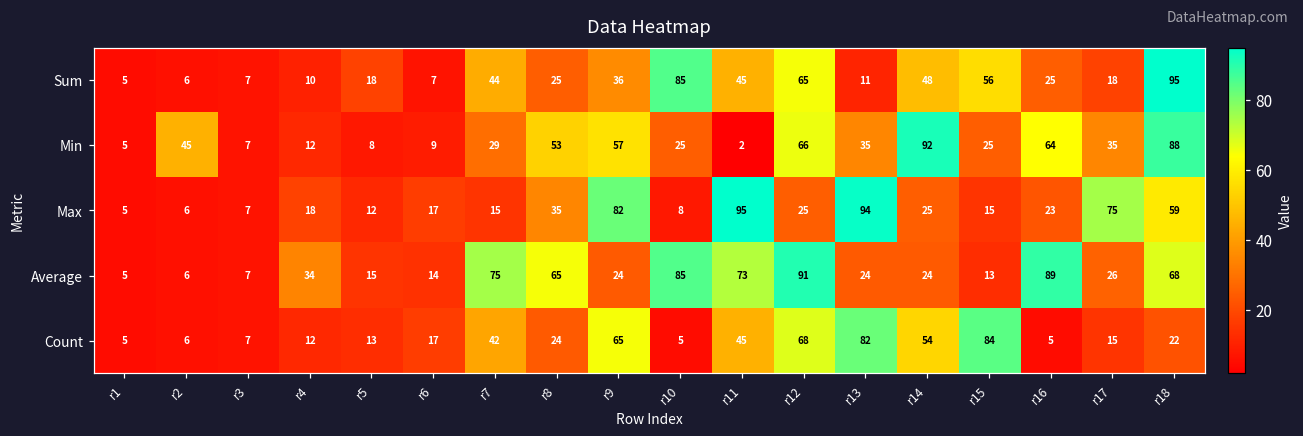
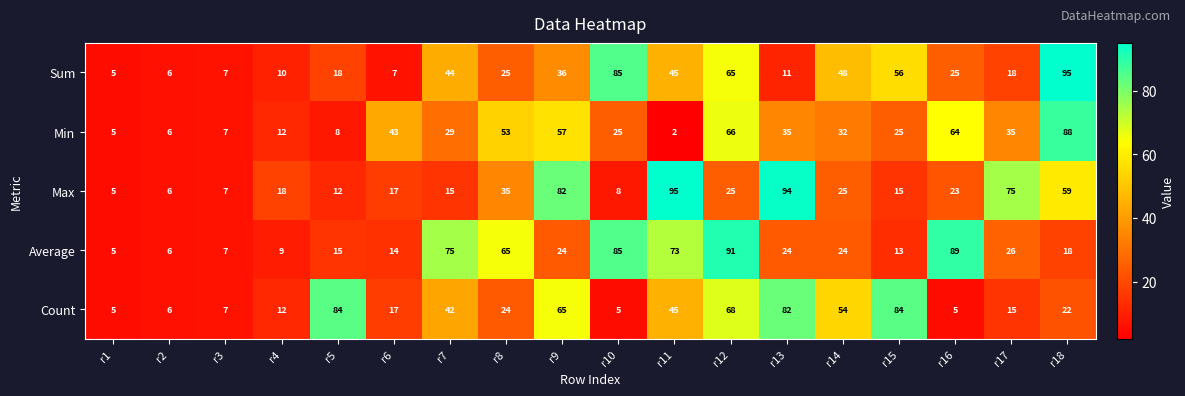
  {
    "Sum": {
      "r1": 5,
      "r2": 6,
      "r3": 7,
      "r4": 10,
      "r5": 18,
      "r6": 7,
      "r7": 44,
      "r8": 25,
      "r9": 36,
      "r10": 85,
      "r11": 45,
      "r12": 65,
      "r13": 11,
      "r14": 48,
      "r15": 56,
      "r16": 25,
      "r17": 18,
      "r18": 95
    },
    "Min": {
      "r1": 5,
-     "r2": 45,
+     "r2": 6,
      "r3": 7,
      "r4": 12,
      "r5": 8,
-     "r6": 9,
+     "r6": 43,
      "r7": 29,
      "r8": 53,
      "r9": 57,
      "r10": 25,
      "r11": 2,
      "r12": 66,
      "r13": 35,
-     "r14": 92,
+     "r14": 32,
      "r15": 25,
      "r16": 64,
      "r17": 35,
      "r18": 88
    },
    "Max": {
      "r1": 5,
      "r2": 6,
      "r3": 7,
      "r4": 18,
      "r5": 12,
      "r6": 17,
      "r7": 15,
      "r8": 35,
      "r9": 82,
      "r10": 8,
      "r11": 95,
      "r12": 25,
      "r13": 94,
      "r14": 25,
      "r15": 15,
      "r16": 23,
      "r17": 75,
      "r18": 59
    },
    "Average": {
      "r1": 5,
      "r2": 6,
      "r3": 7,
-     "r4": 34,
+     "r4": 9,
      "r5": 15,
      "r6": 14,
      "r7": 75,
      "r8": 65,
      "r9": 24,
      "r10": 85,
      "r11": 73,
      "r12": 91,
      "r13": 24,
      "r14": 24,
      "r15": 13,
      "r16": 89,
      "r17": 26,
-     "r18": 68
+     "r18": 18
    },
    "Count": {
      "r1": 5,
      "r2": 6,
      "r3": 7,
      "r4": 12,
-     "r5": 13,
+     "r5": 84,
      "r6": 17,
      "r7": 42,
      "r8": 24,
      "r9": 65,
      "r10": 5,
      "r11": 45,
      "r12": 68,
      "r13": 82,
      "r14": 54,
      "r15": 84,
      "r16": 5,
      "r17": 15,
      "r18": 22
    }
  }
